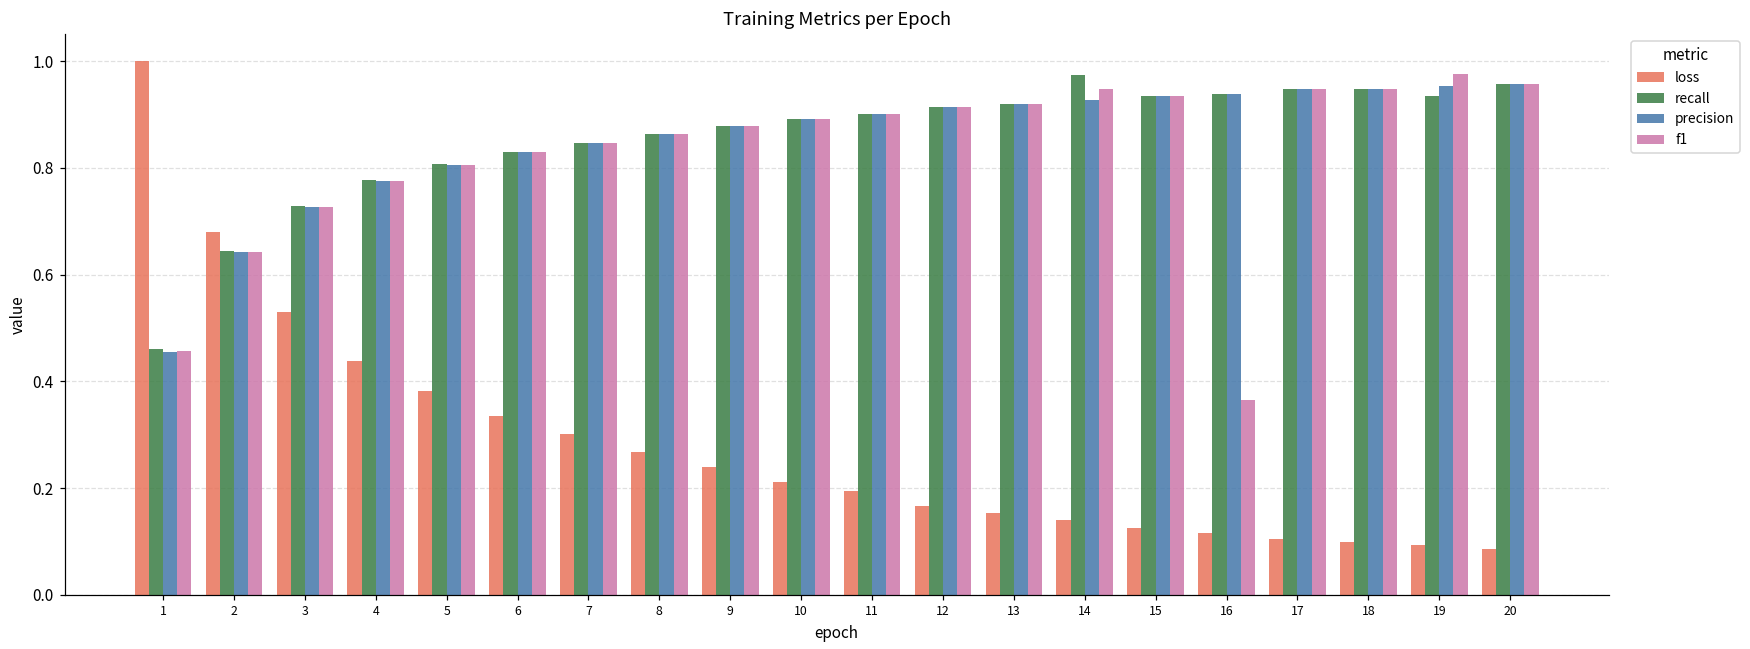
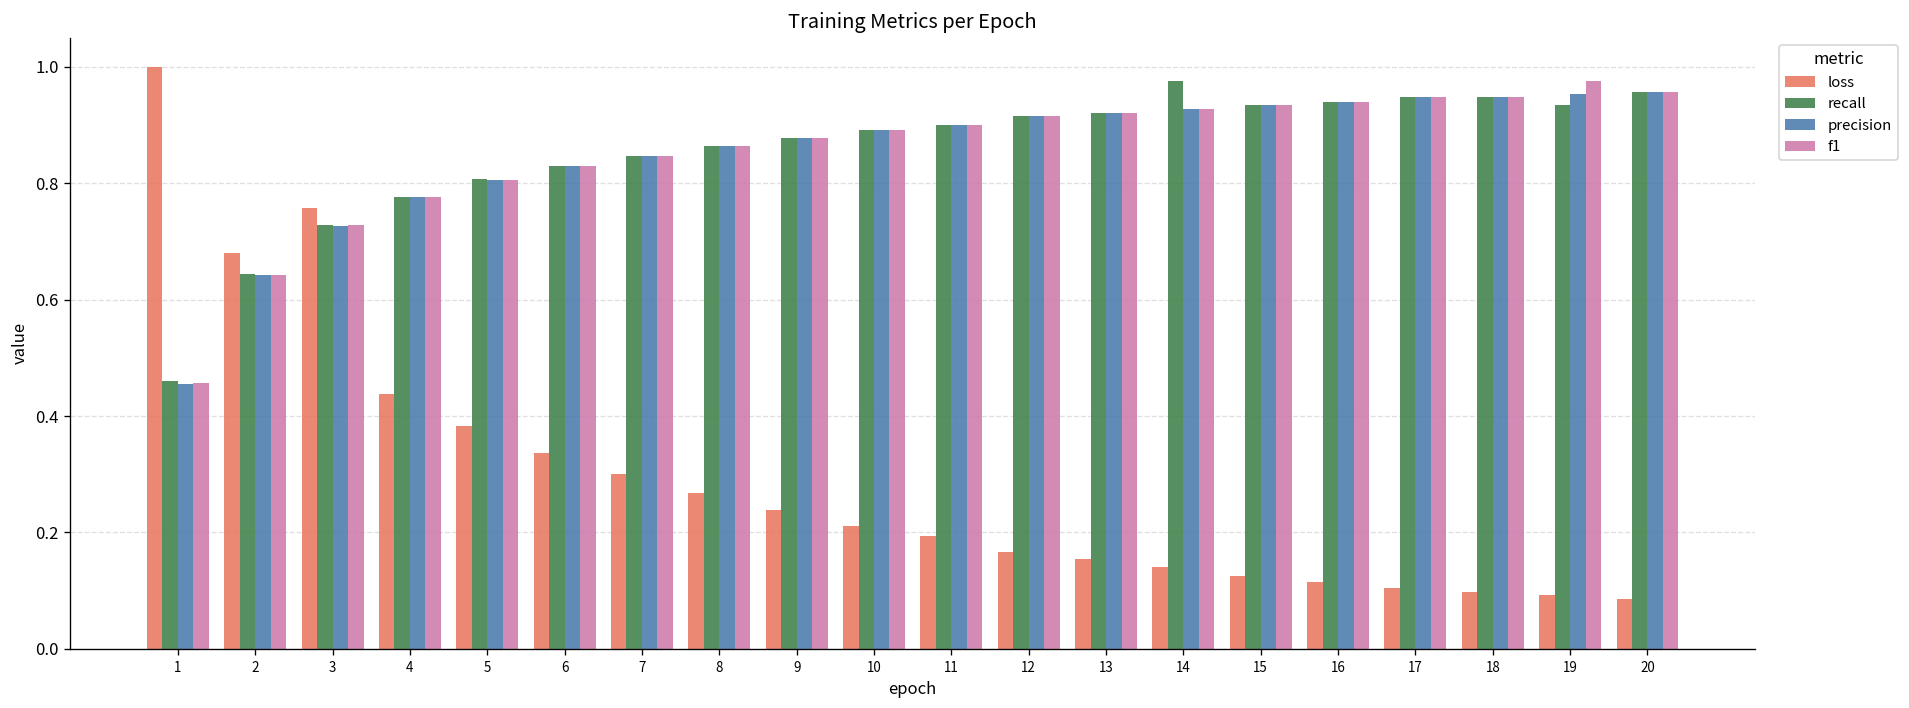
  {
    "loss": {
      "1": 1.00,
      "2": 0.68,
-     "3": 0.53,
+     "3": 0.76,
      "4": 0.44,
      "5": 0.38,
      "6": 0.34,
      "7": 0.30,
      "8": 0.27,
      "9": 0.24,
      "10": 0.21,
      "11": 0.19,
      "12": 0.17,
      "13": 0.15,
      "14": 0.14,
      "15": 0.13,
      "16": 0.12,
      "17": 0.10,
      "18": 0.10,
      "19": 0.09,
      "20": 0.08
    },
    "recall": {
      "1": 0.46,
      "2": 0.64,
      "3": 0.73,
      "4": 0.78,
      "5": 0.81,
      "6": 0.83,
      "7": 0.85,
      "8": 0.86,
      "9": 0.88,
      "10": 0.89,
      "11": 0.90,
      "12": 0.91,
      "13": 0.92,
      "14": 0.97,
      "15": 0.93,
      "16": 0.94,
      "17": 0.95,
      "18": 0.95,
      "19": 0.93,
      "20": 0.96
    },
    "precision": {
      "1": 0.45,
      "2": 0.64,
      "3": 0.73,
      "4": 0.78,
      "5": 0.81,
      "6": 0.83,
      "7": 0.85,
      "8": 0.86,
      "9": 0.88,
      "10": 0.89,
      "11": 0.90,
      "12": 0.91,
      "13": 0.92,
      "14": 0.93,
      "15": 0.93,
      "16": 0.94,
      "17": 0.95,
      "18": 0.95,
      "19": 0.95,
      "20": 0.96
    },
    "f1": {
      "1": 0.46,
      "2": 0.64,
      "3": 0.73,
      "4": 0.78,
      "5": 0.81,
      "6": 0.83,
      "7": 0.85,
      "8": 0.86,
      "9": 0.88,
      "10": 0.89,
      "11": 0.90,
      "12": 0.91,
      "13": 0.92,
-     "14": 0.95,
+     "14": 0.93,
      "15": 0.93,
-     "16": 0.37,
+     "16": 0.94,
      "17": 0.95,
      "18": 0.95,
      "19": 0.98,
      "20": 0.96
    }
  }
